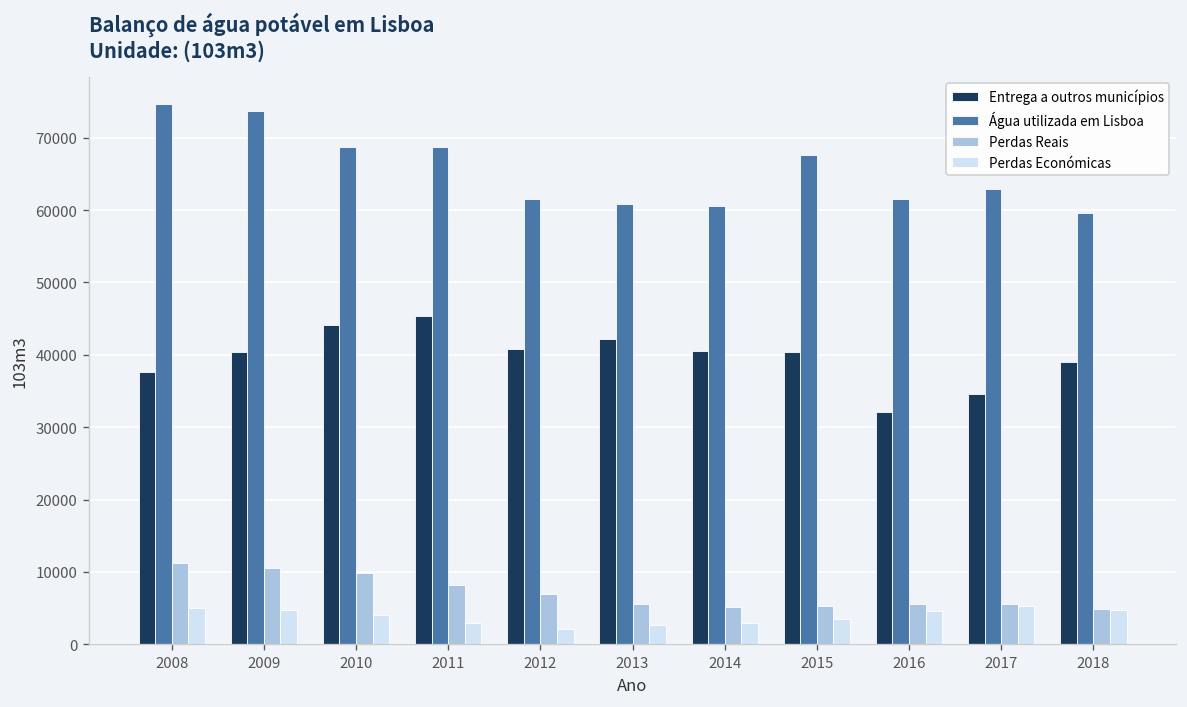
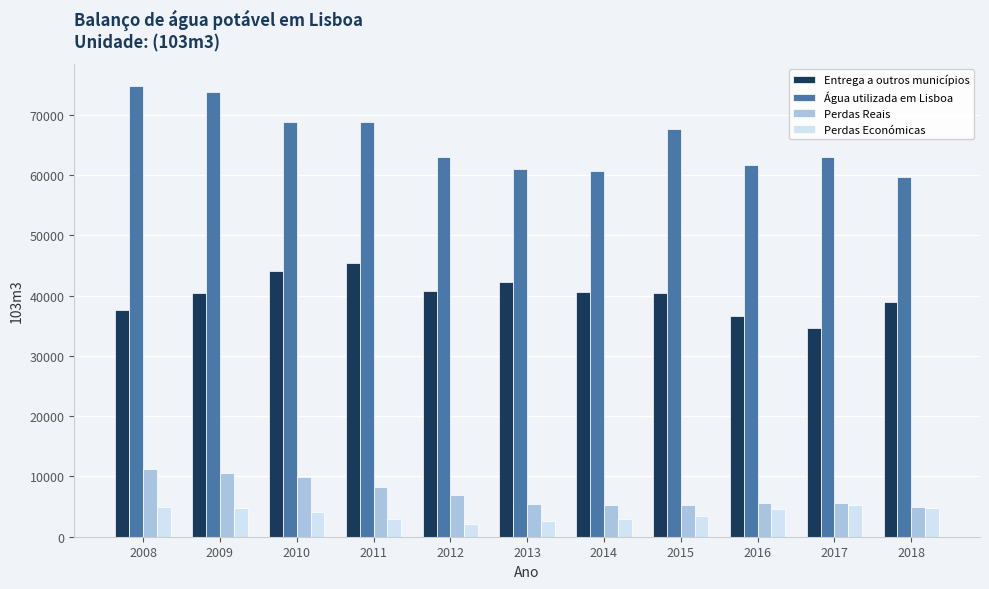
  {
    "Entrega a outros municípios": {
      "2008": 38000,
      "2009": 40000,
      "2010": 44000,
      "2011": 45000,
      "2012": 41000,
      "2013": 42000,
      "2014": 41000,
      "2015": 40000,
-     "2016": 32000,
+     "2016": 37000,
      "2017": 35000,
      "2018": 39000
    },
    "Água utilizada em Lisboa": {
      "2008": 75000,
      "2009": 74000,
      "2010": 69000,
      "2011": 69000,
-     "2012": 61000,
+     "2012": 63000,
      "2013": 61000,
      "2014": 61000,
      "2015": 68000,
      "2016": 62000,
      "2017": 63000,
      "2018": 60000
    }
  }
